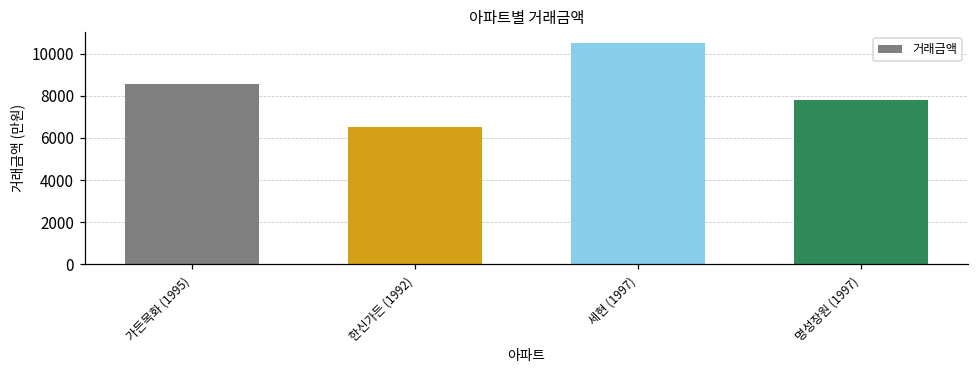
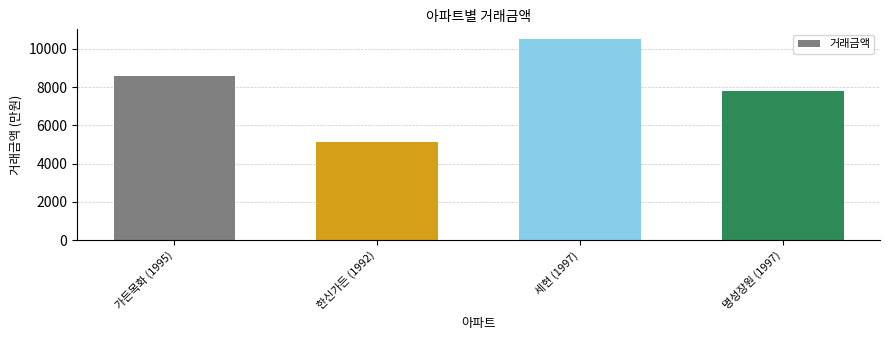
  {
    "가든목화 (1995)": 8600,
-   "한신가든 (1992)": 6500,
+   "한신가든 (1992)": 5100,
    "세현 (1997)": 10500,
    "명성장원 (1997)": 7800
  }
